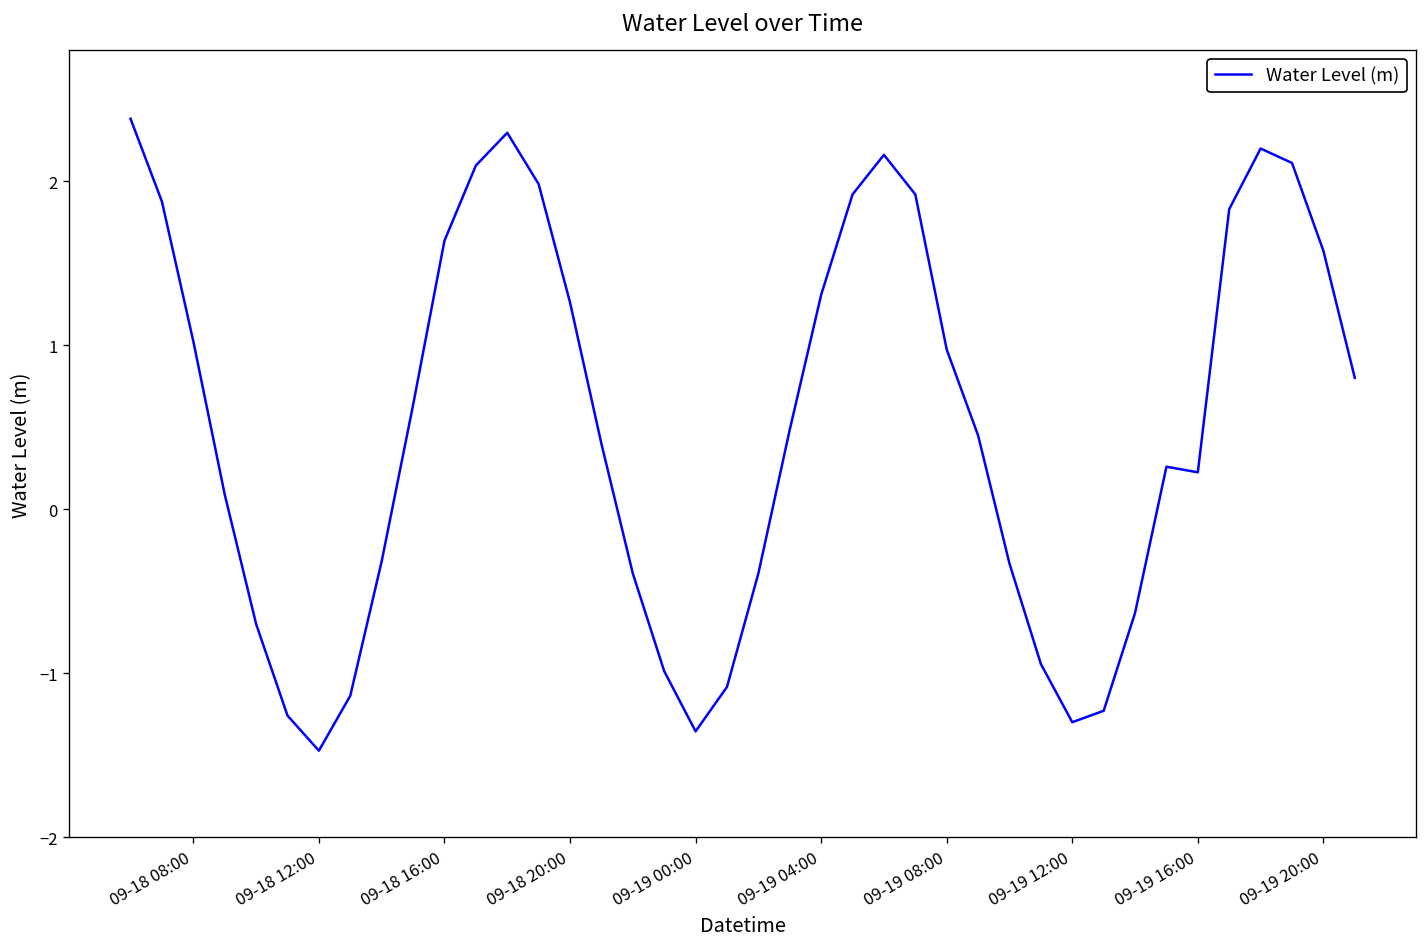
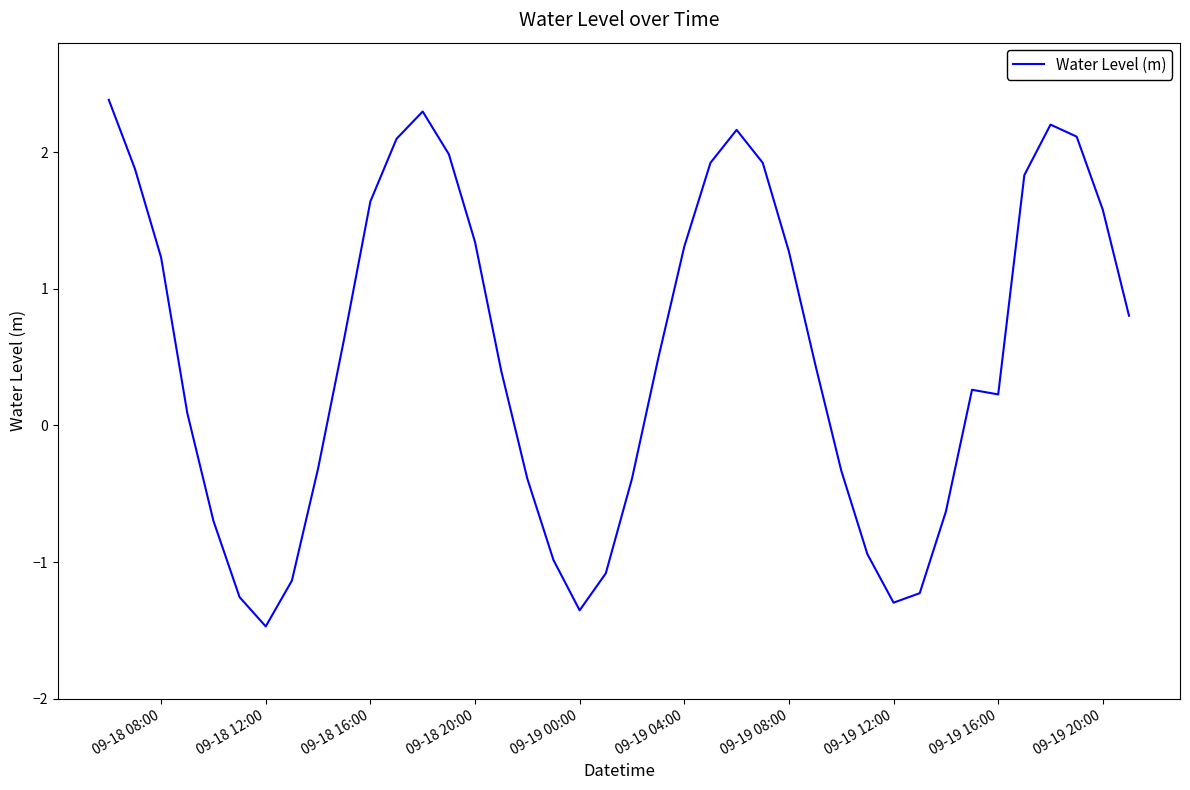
  {
-   "09-18 08:00": 1.03,
+   "09-18 08:00": 1.23,
    "09-18 12:00": -1.47,
    "09-18 16:00": 1.64,
-   "09-18 20:00": 1.26,
+   "09-18 20:00": 1.34,
    "09-19 00:00": -1.35,
    "09-19 04:00": 1.31,
-   "09-19 08:00": 0.98,
+   "09-19 08:00": 1.27,
    "09-19 12:00": -1.30,
    "09-19 16:00": 0.23,
    "09-19 20:00": 1.58
  }
